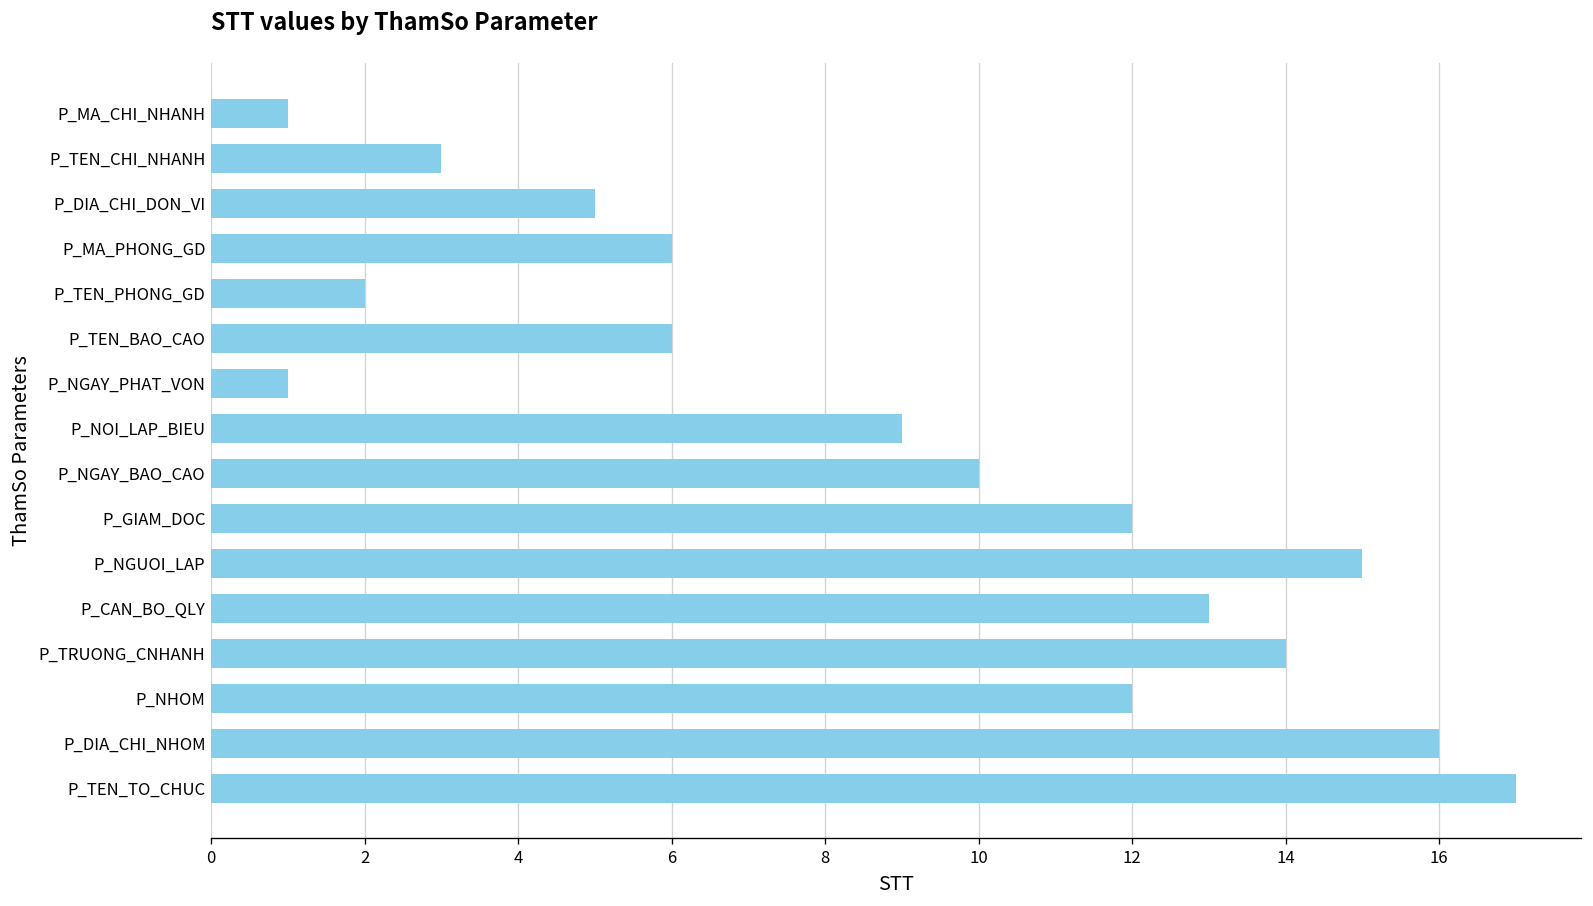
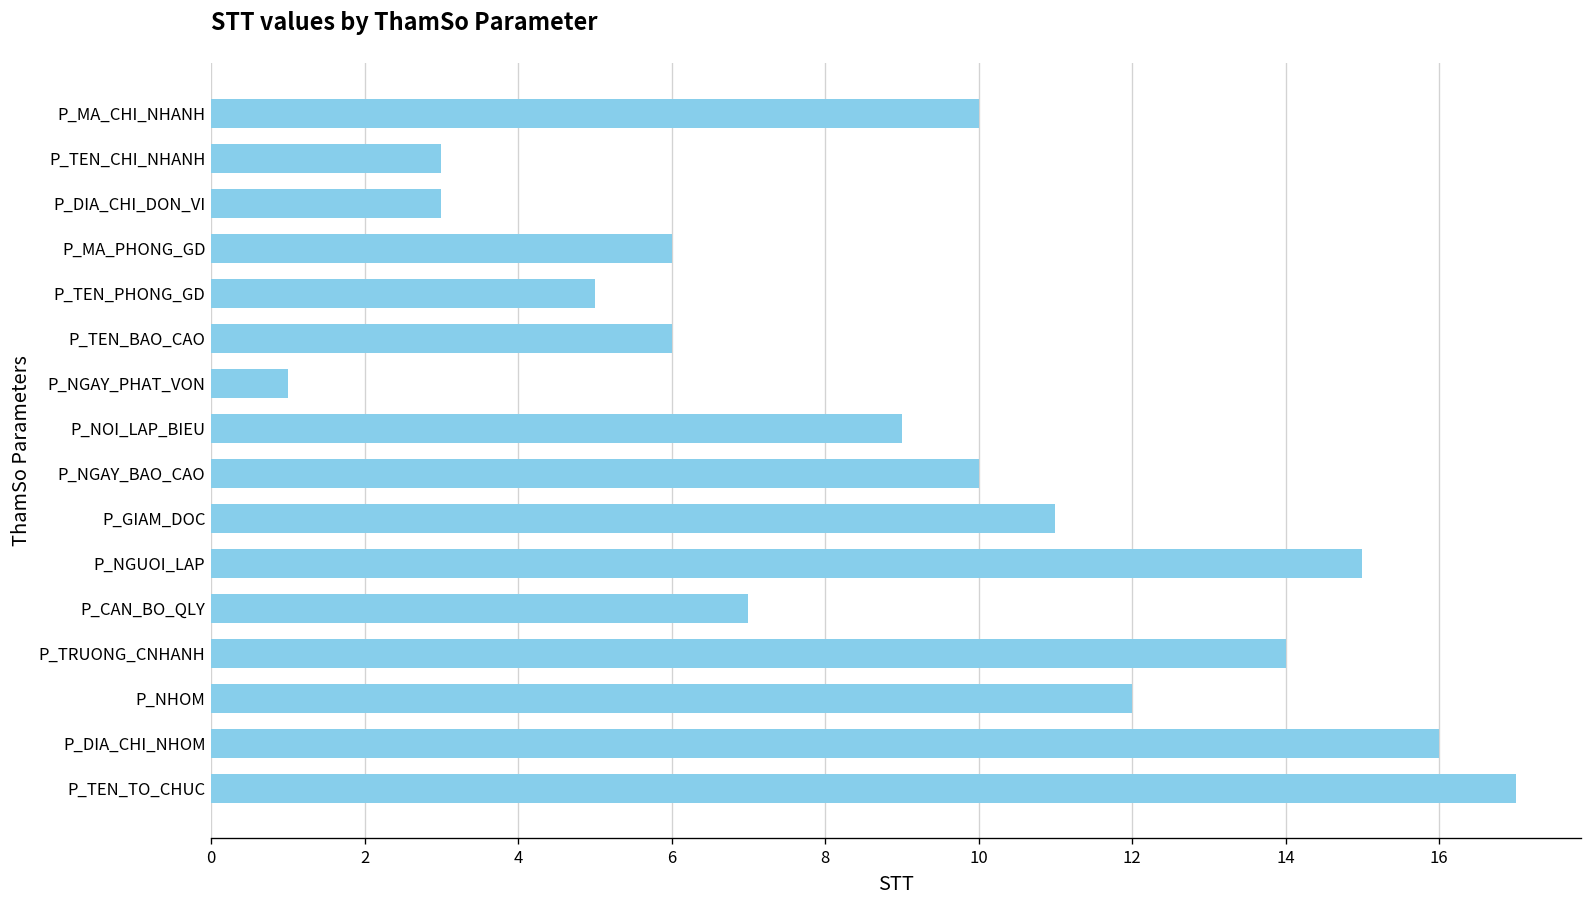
  {
-   "P_MA_CHI_NHANH": 1,
+   "P_MA_CHI_NHANH": 10,
    "P_TEN_CHI_NHANH": 3,
-   "P_DIA_CHI_DON_VI": 5,
+   "P_DIA_CHI_DON_VI": 3,
    "P_MA_PHONG_GD": 6,
-   "P_TEN_PHONG_GD": 2,
+   "P_TEN_PHONG_GD": 5,
    "P_TEN_BAO_CAO": 6,
    "P_NGAY_PHAT_VON": 1,
    "P_NOI_LAP_BIEU": 9,
    "P_NGAY_BAO_CAO": 10,
-   "P_GIAM_DOC": 12,
+   "P_GIAM_DOC": 11,
    "P_NGUOI_LAP": 15,
-   "P_CAN_BO_QLY": 13,
+   "P_CAN_BO_QLY": 7,
    "P_TRUONG_CNHANH": 14,
    "P_NHOM": 12,
    "P_DIA_CHI_NHOM": 16,
    "P_TEN_TO_CHUC": 17
  }
